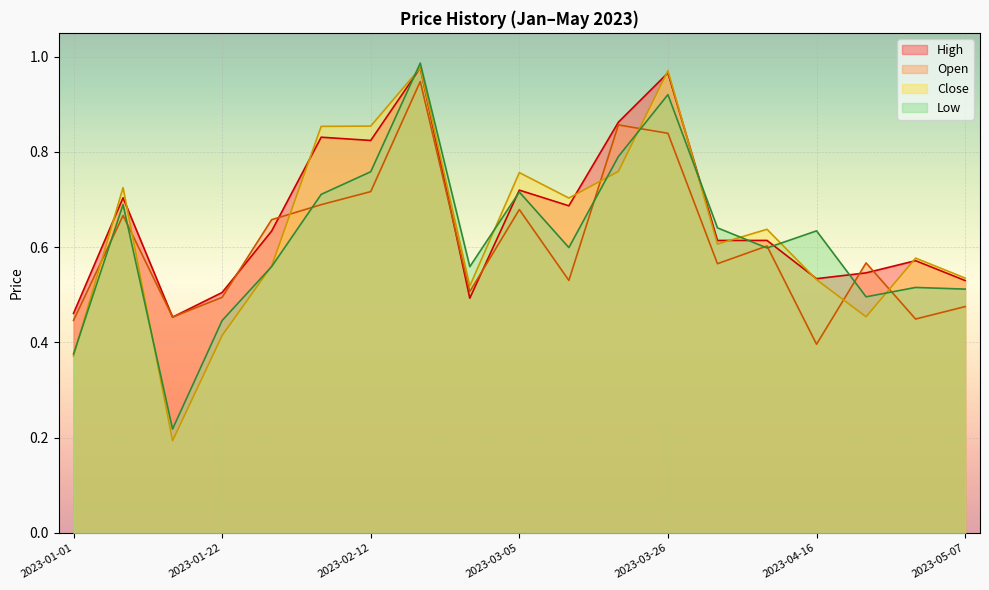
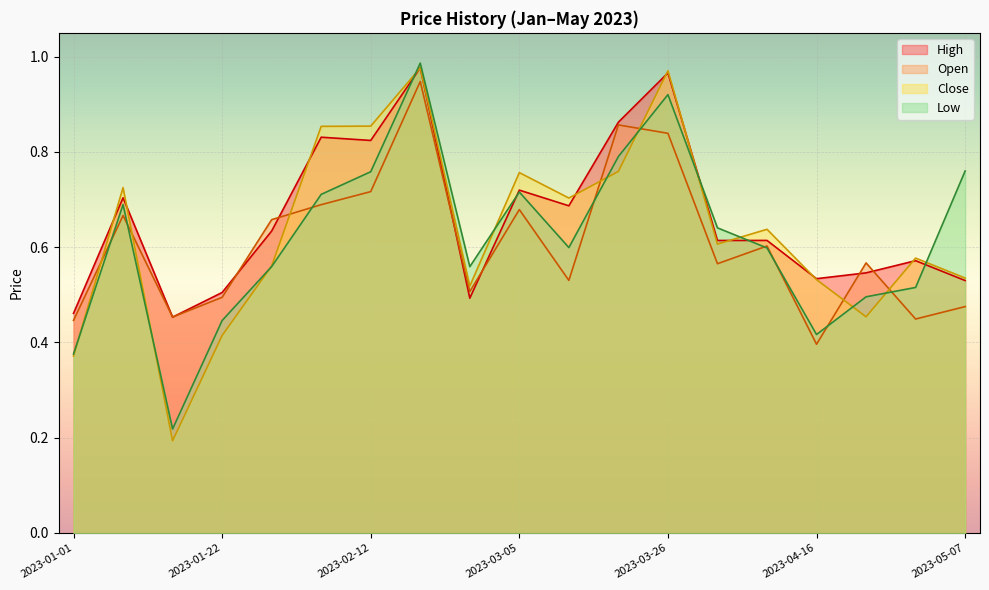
  {
    "Low": {
      "2023-01-22": 0.45,
      "2023-02-12": 0.76,
      "2023-03-26": 0.92,
-     "2023-04-16": 0.63,
-     "2023-05-07": 0.51
+     "2023-04-16": 0.42,
+     "2023-05-07": 0.76
    }
  }
